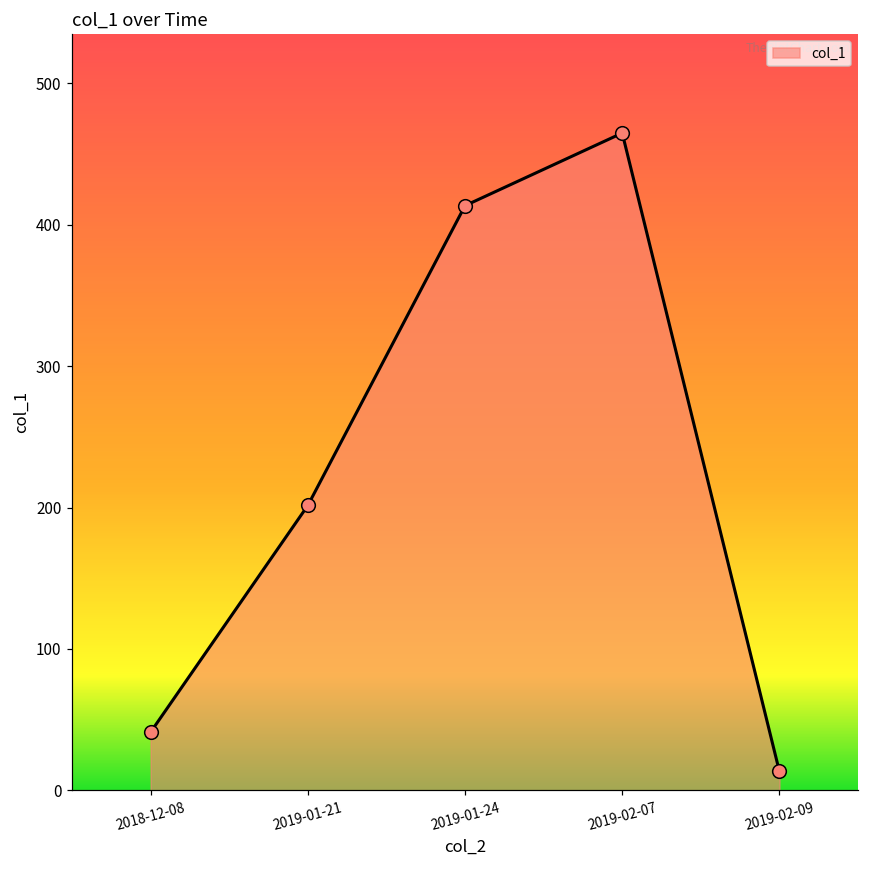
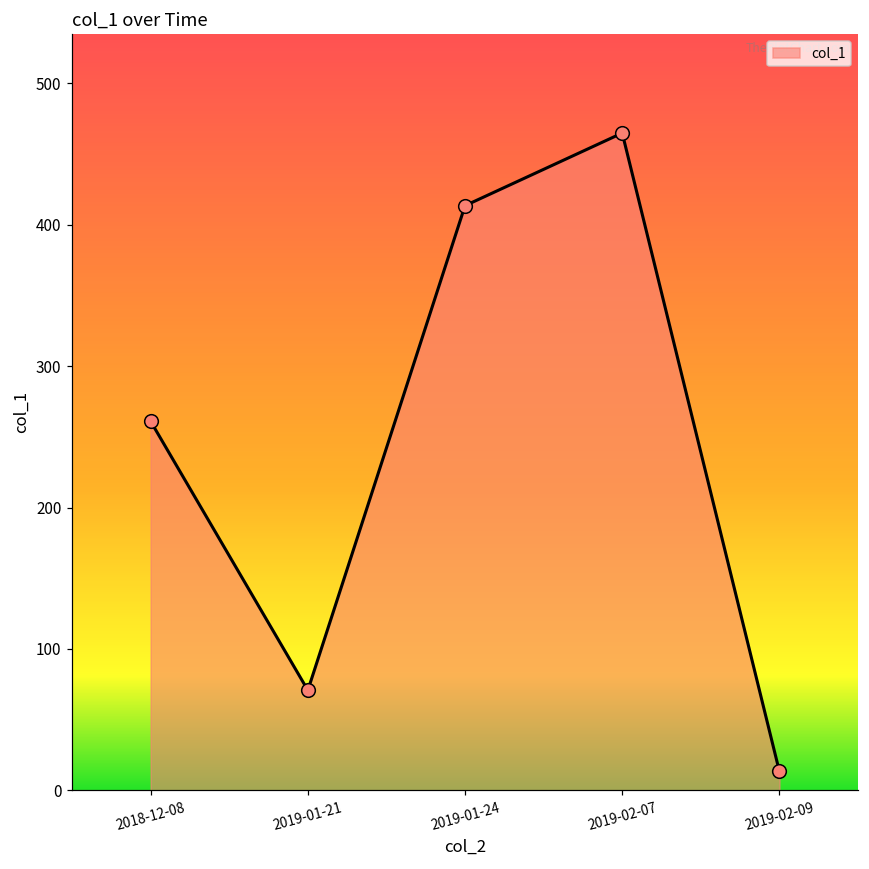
  {
-   "2018-12-08": 41,
-   "2019-01-21": 201,
+   "2018-12-08": 261,
+   "2019-01-21": 71,
    "2019-01-24": 414,
    "2019-02-07": 465,
    "2019-02-09": 13
  }
